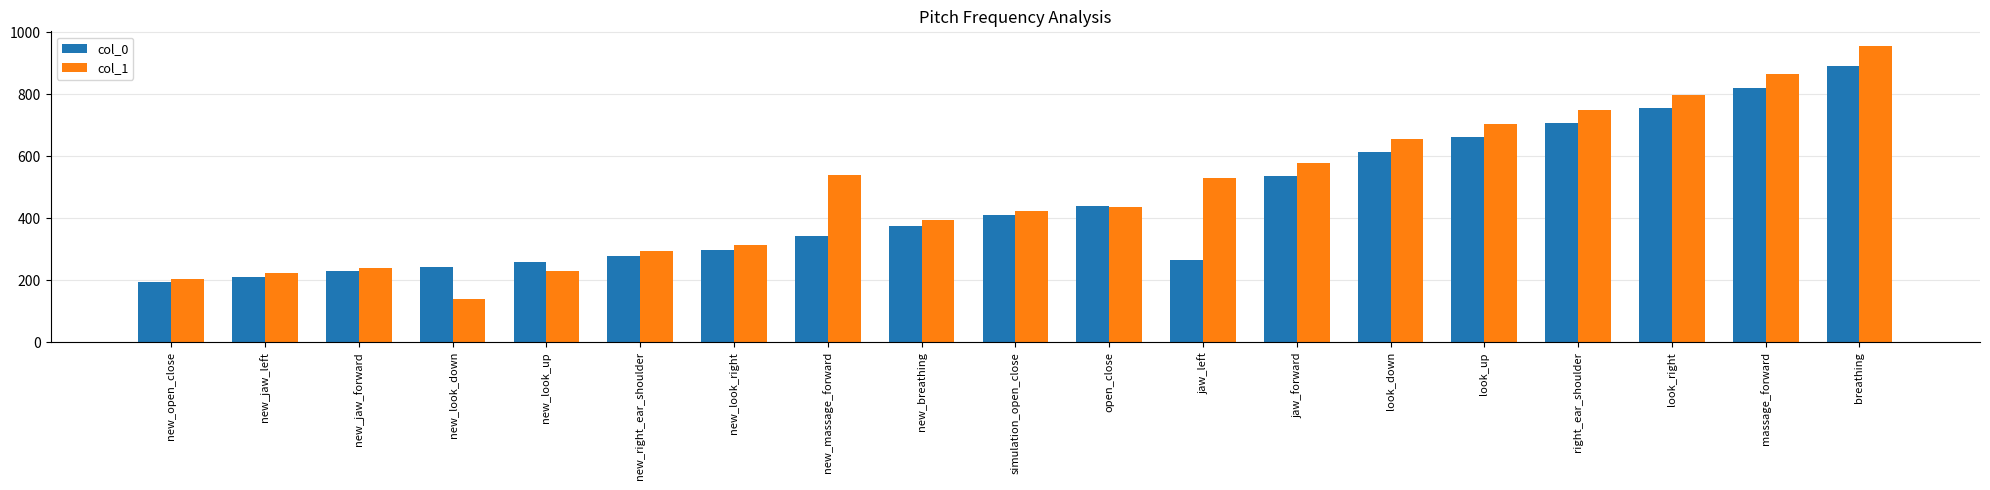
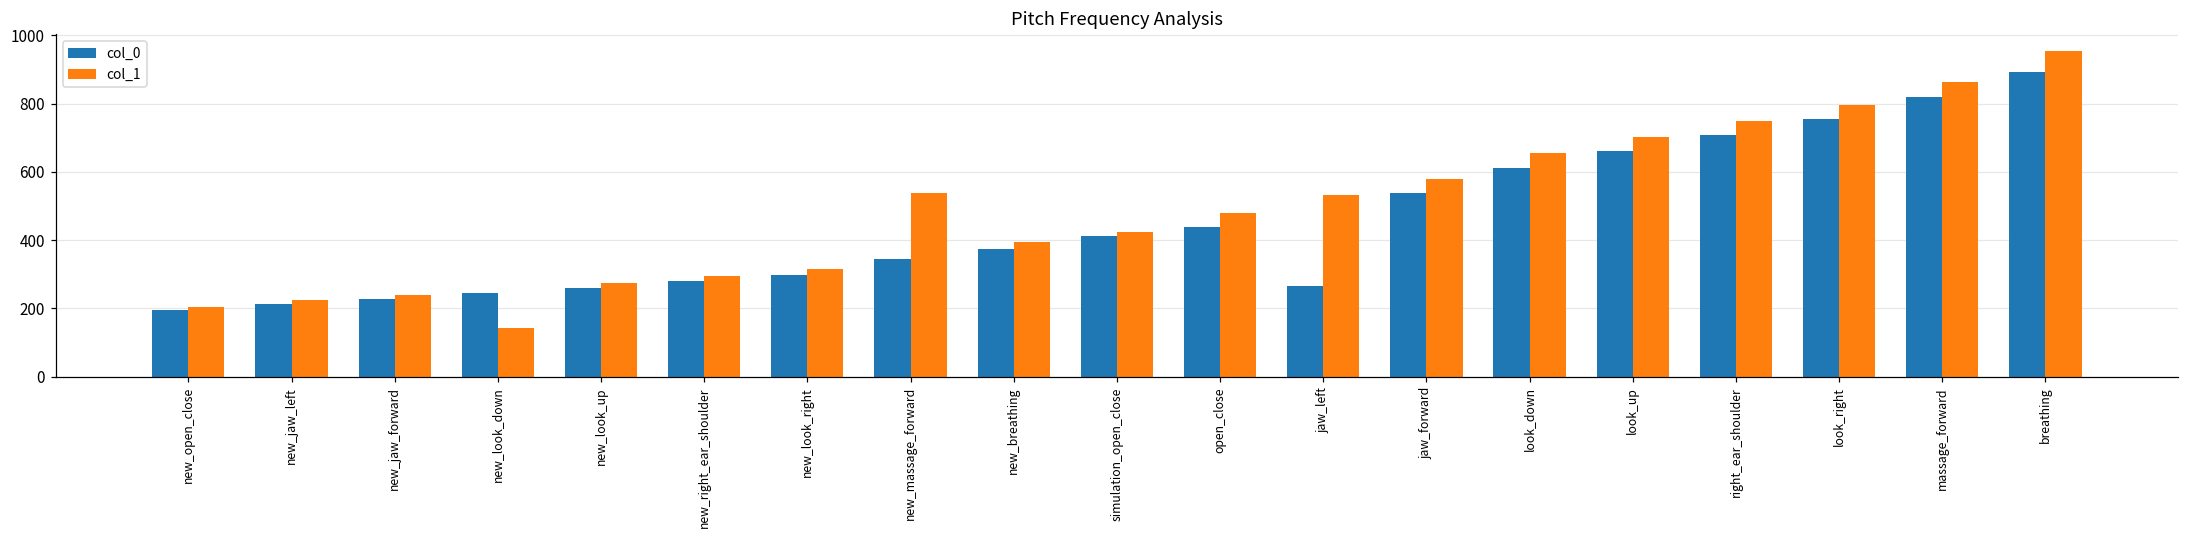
  {
    "col_0": {
      "new_open_close": 190,
      "new_jaw_left": 210,
      "new_jaw_forward": 230,
      "new_look_down": 240,
      "new_look_up": 260,
      "new_right_ear_shoulder": 280,
      "new_look_right": 300,
      "new_massage_forward": 340,
      "new_breathing": 380,
      "simulation_open_close": 410,
      "open_close": 440,
      "jaw_left": 260,
      "jaw_forward": 540,
      "look_down": 610,
      "look_up": 660,
      "right_ear_shoulder": 710,
      "look_right": 750,
      "massage_forward": 820,
      "breathing": 890
    },
    "col_1": {
      "new_open_close": 200,
      "new_jaw_left": 220,
      "new_jaw_forward": 240,
      "new_look_down": 140,
-     "new_look_up": 230,
+     "new_look_up": 270,
      "new_right_ear_shoulder": 290,
      "new_look_right": 310,
      "new_massage_forward": 540,
      "new_breathing": 400,
      "simulation_open_close": 420,
-     "open_close": 440,
+     "open_close": 480,
      "jaw_left": 530,
      "jaw_forward": 580,
      "look_down": 650,
      "look_up": 700,
      "right_ear_shoulder": 750,
      "look_right": 800,
      "massage_forward": 860,
      "breathing": 950
    }
  }
